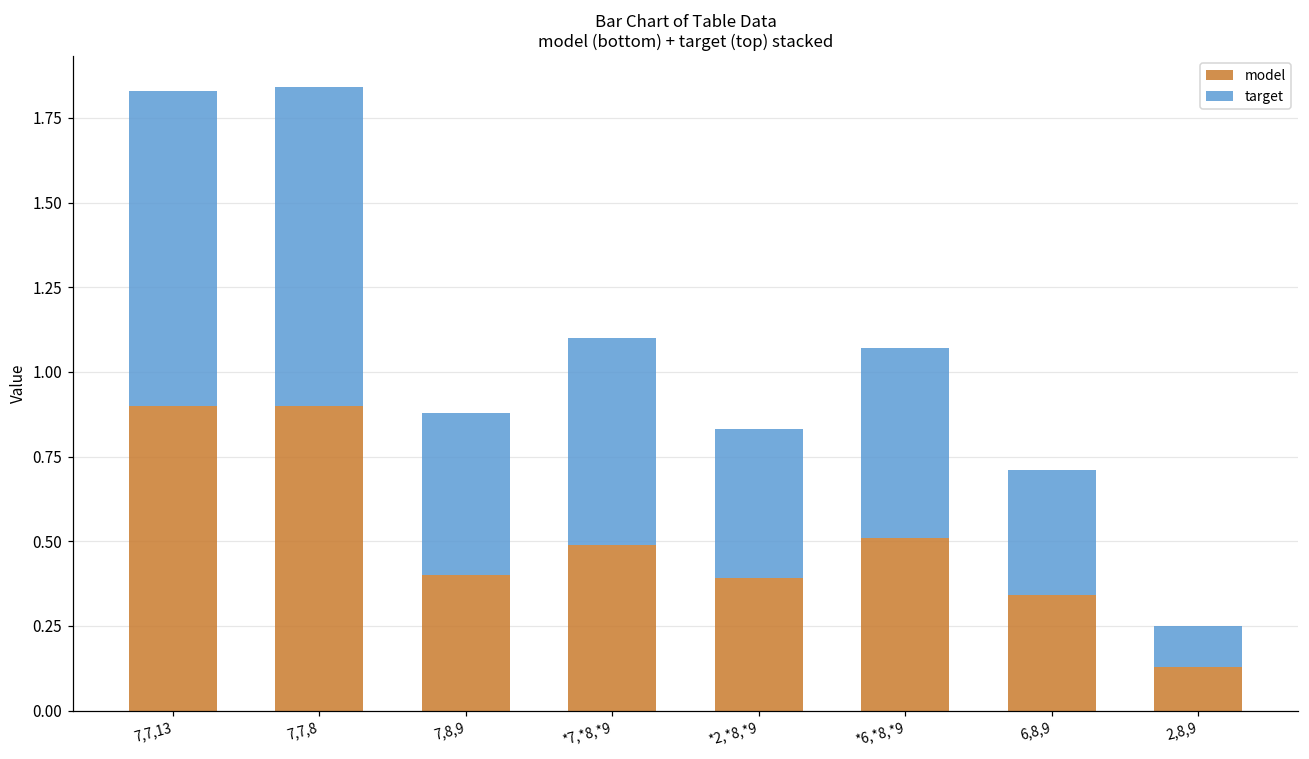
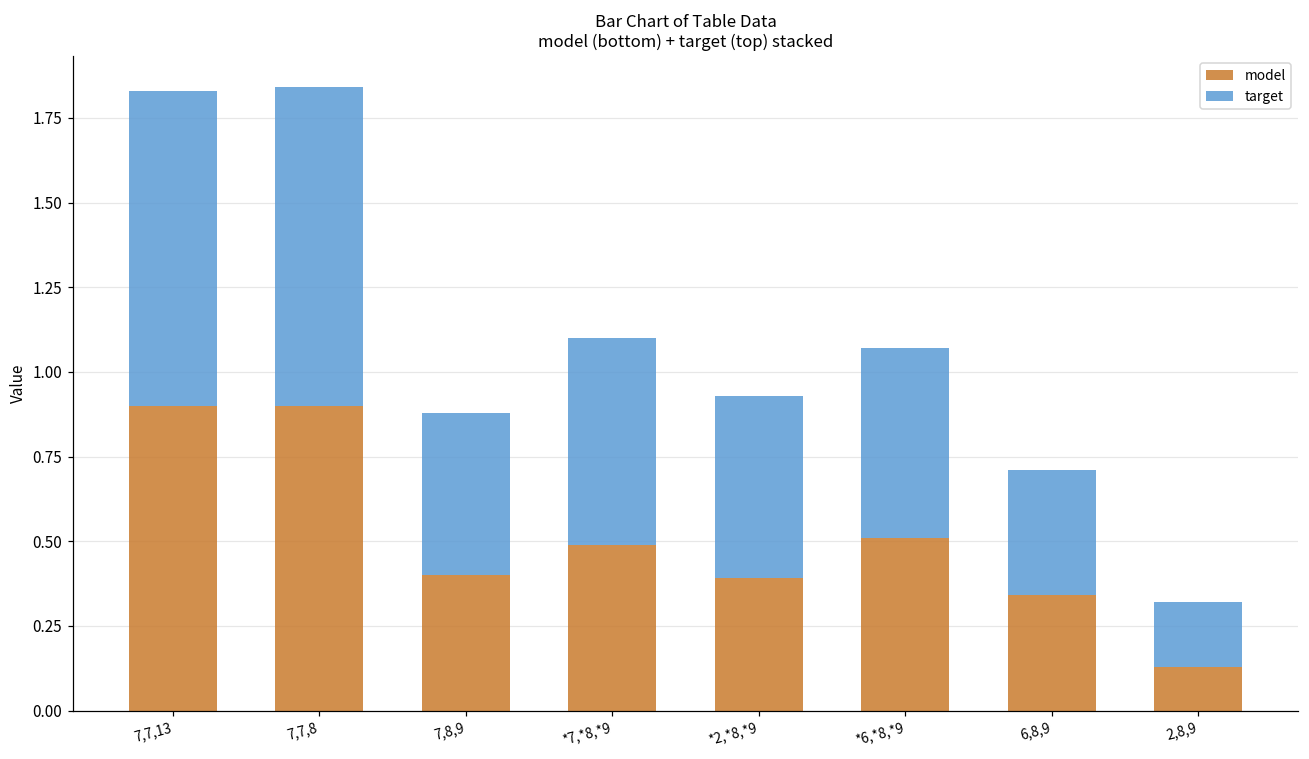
  {
    "model": {
      "7,7,13": 0.90,
      "7,7,8": 0.90,
      "7,8,9": 0.40,
      "*7,*8,*9": 0.49,
      "*2,*8,*9": 0.39,
      "*6,*8,*9": 0.51,
      "6,8,9": 0.34,
      "2,8,9": 0.13
    },
    "target": {
      "7,7,13": 0.93,
      "7,7,8": 0.94,
      "7,8,9": 0.48,
      "*7,*8,*9": 0.61,
-     "*2,*8,*9": 0.44,
+     "*2,*8,*9": 0.54,
      "*6,*8,*9": 0.56,
      "6,8,9": 0.37,
-     "2,8,9": 0.12
+     "2,8,9": 0.19
    }
  }
